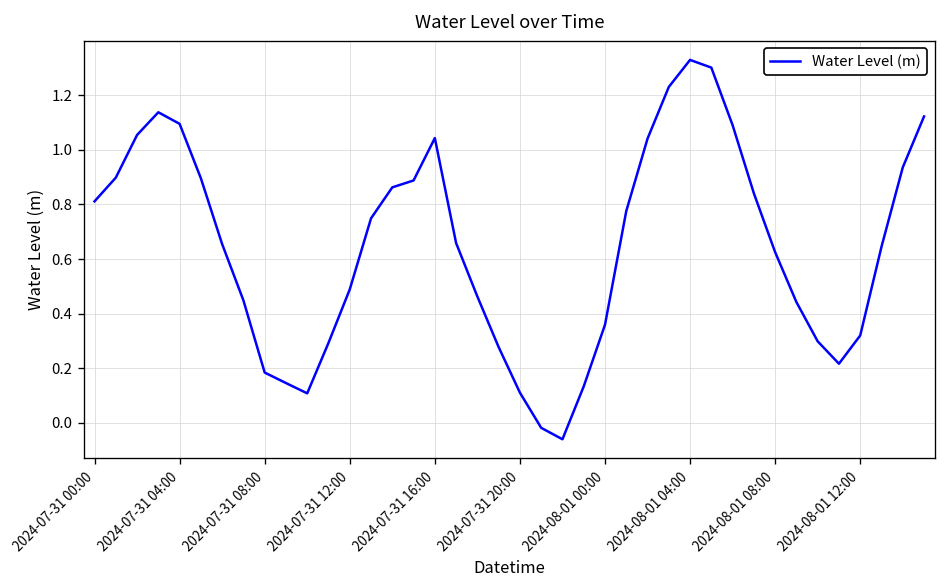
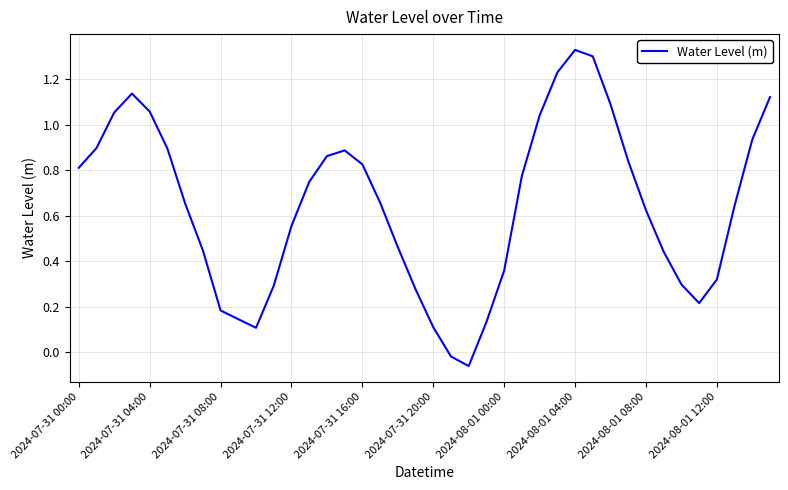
  {
    "2024-07-31 00:00": 0.81,
-   "2024-07-31 04:00": 1.10,
+   "2024-07-31 04:00": 1.06,
    "2024-07-31 08:00": 0.18,
-   "2024-07-31 12:00": 0.49,
-   "2024-07-31 16:00": 1.04,
+   "2024-07-31 12:00": 0.56,
+   "2024-07-31 16:00": 0.83,
    "2024-07-31 20:00": 0.11,
    "2024-08-01 00:00": 0.36,
    "2024-08-01 04:00": 1.33,
    "2024-08-01 08:00": 0.63,
    "2024-08-01 12:00": 0.32
  }
